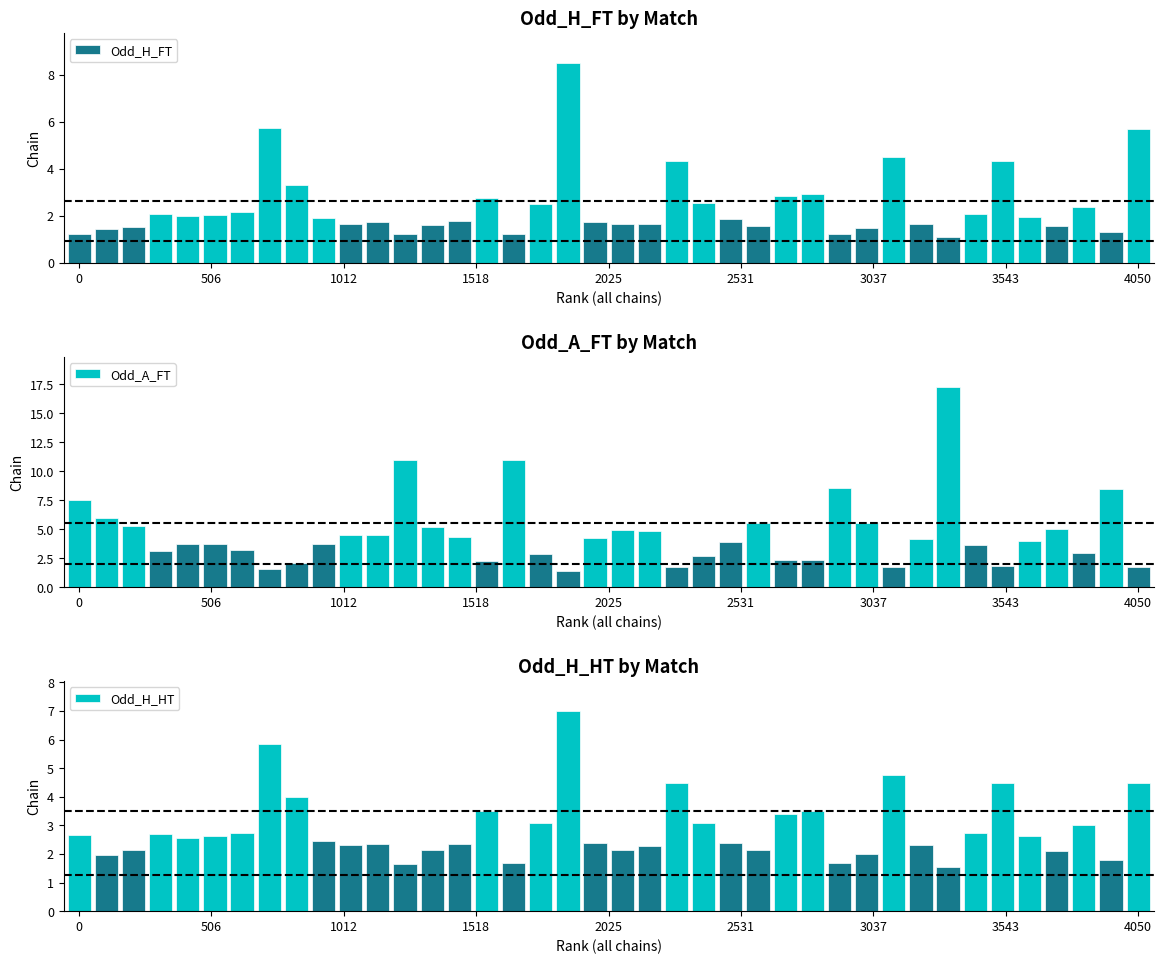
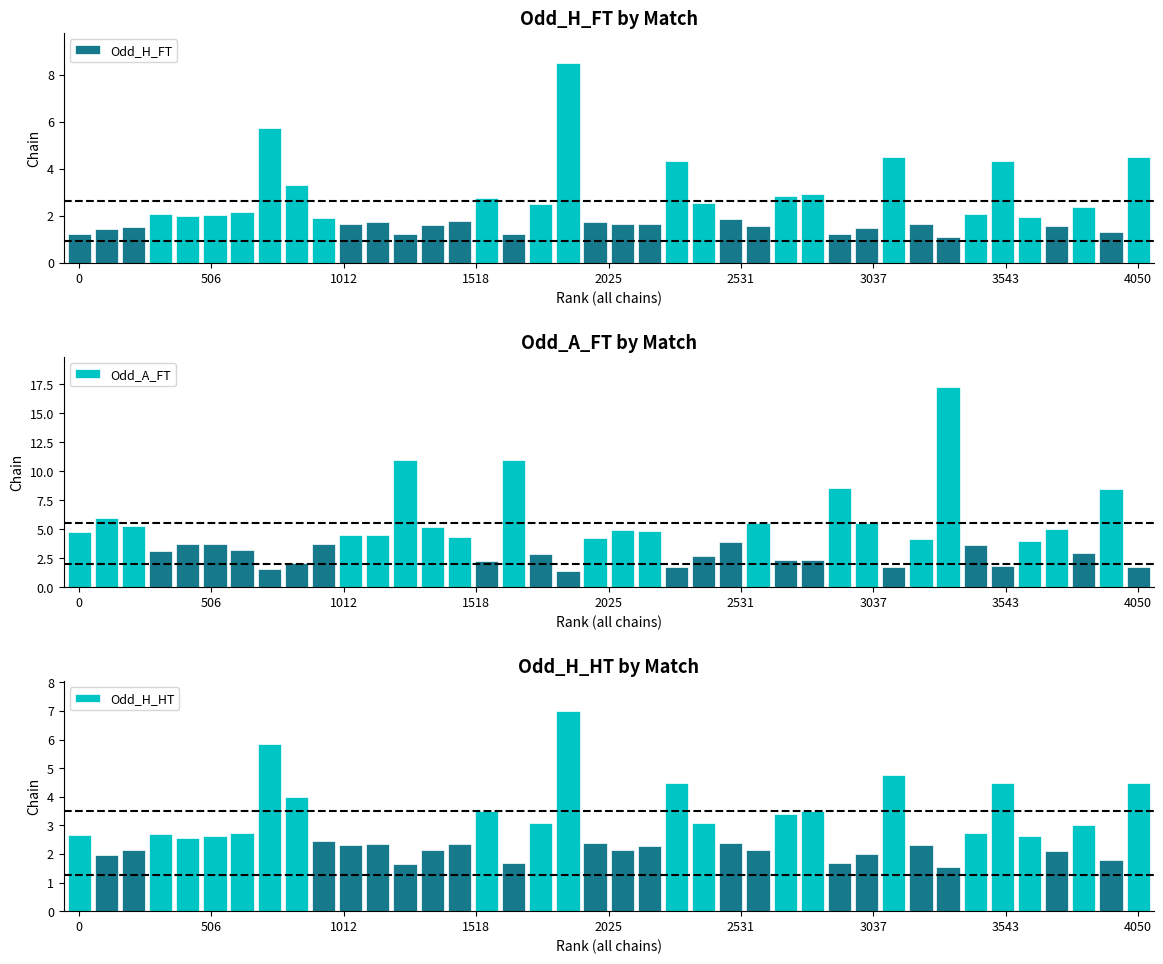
  {
    "Odd_H_FT by Match": {
      "0": 1.2,
-     "4050": 5.7
+     "4050": 4.5
    },
    "Odd_A_FT by Match": {
-     "0": 7.5,
+     "0": 4.8,
      "4050": 1.7
    },
    "Odd_H_HT by Match": {
      "0": 2.7,
      "4050": 4.5
    }
  }
